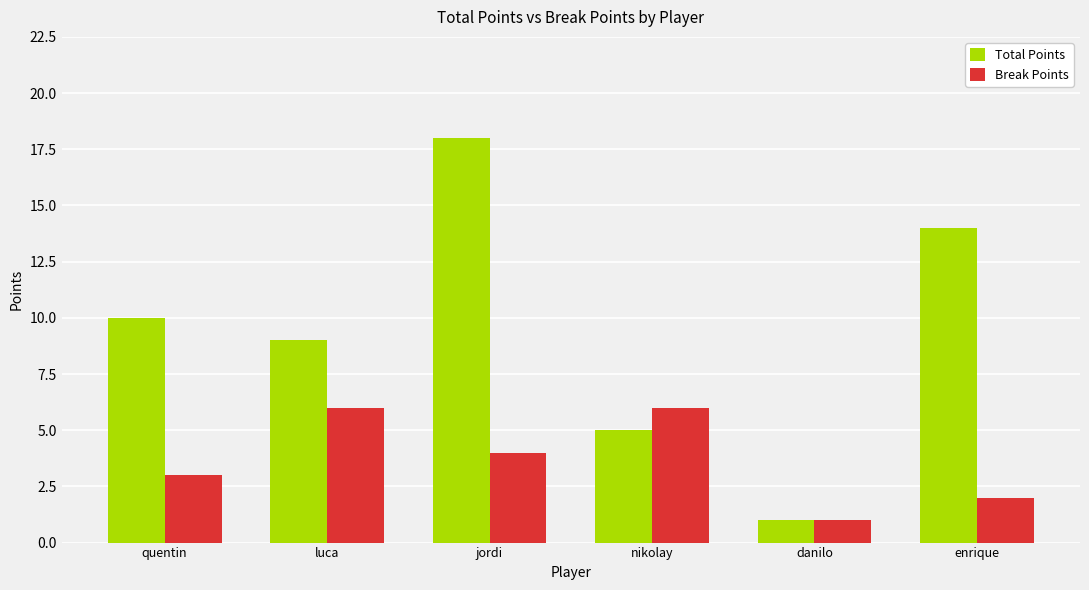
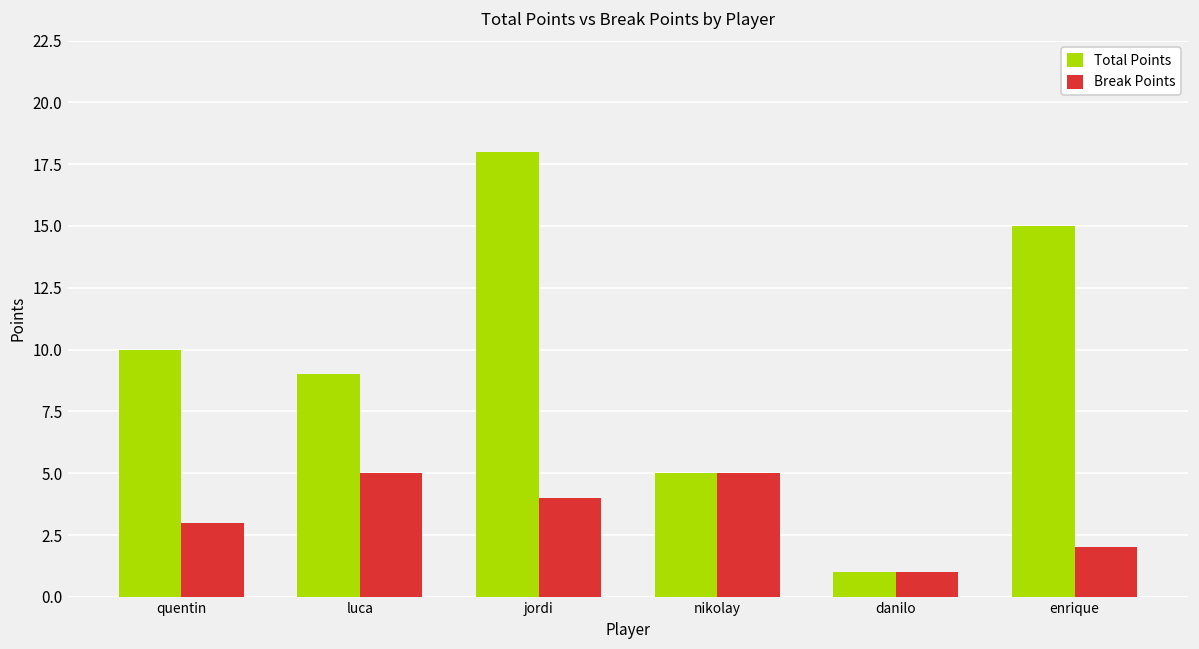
  {
    "Total Points": {
      "quentin": 10,
      "luca": 9,
      "jordi": 18,
      "nikolay": 5,
      "danilo": 1,
-     "enrique": 14
+     "enrique": 15
    },
    "Break Points": {
      "quentin": 3,
-     "luca": 6,
+     "luca": 5,
      "jordi": 4,
-     "nikolay": 6,
+     "nikolay": 5,
      "danilo": 1,
      "enrique": 2
    }
  }
